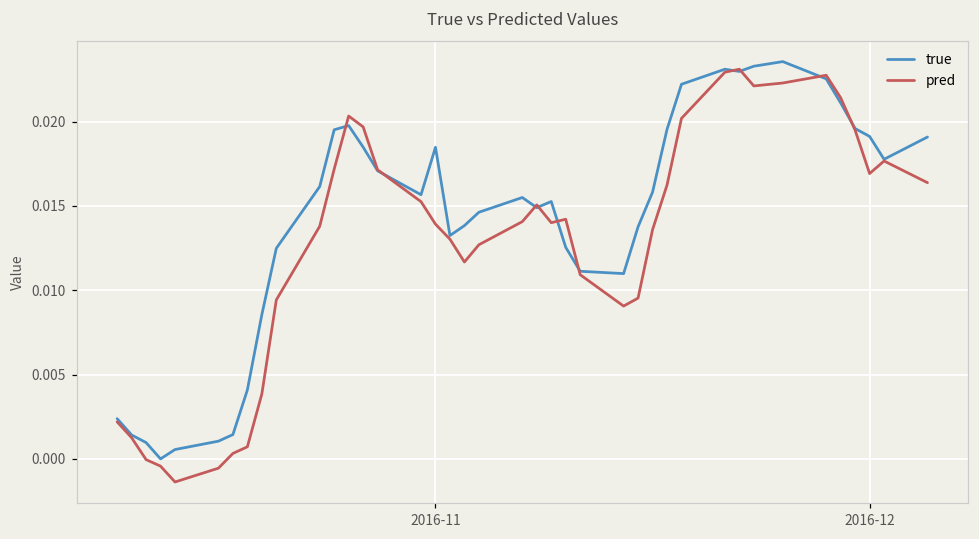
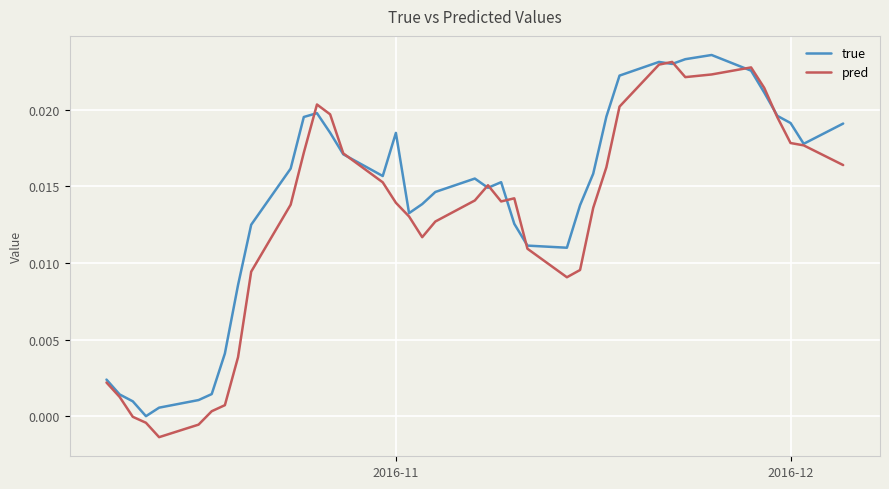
  {
    "true": {
      "2016-11": 0.0185,
      "2016-12": 0.0191
    },
    "pred": {
      "2016-11": 0.0139,
-     "2016-12": 0.0169
+     "2016-12": 0.0178
    }
  }
